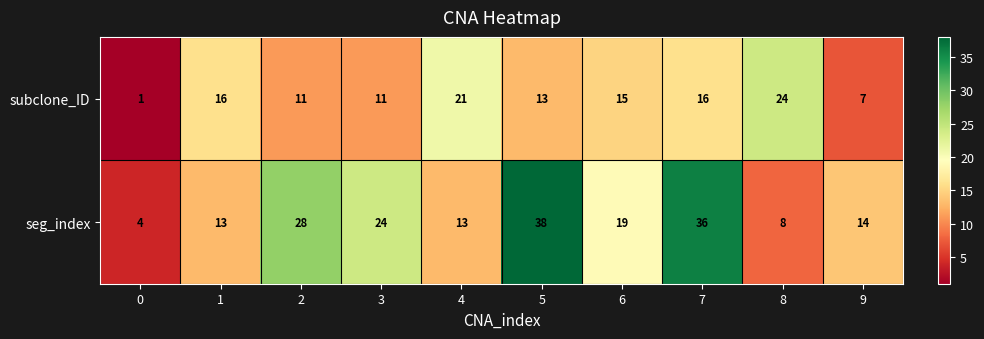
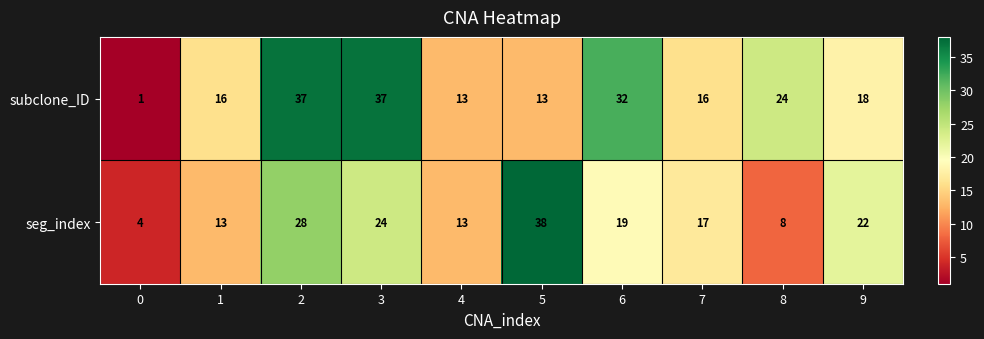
  {
    "subclone_ID": {
      "0": 1,
      "1": 16,
-     "2": 11,
-     "3": 11,
-     "4": 21,
+     "2": 37,
+     "3": 37,
+     "4": 13,
      "5": 13,
-     "6": 15,
+     "6": 32,
      "7": 16,
      "8": 24,
-     "9": 7
+     "9": 18
    },
    "seg_index": {
      "0": 4,
      "1": 13,
      "2": 28,
      "3": 24,
      "4": 13,
      "5": 38,
      "6": 19,
-     "7": 36,
+     "7": 17,
      "8": 8,
-     "9": 14
+     "9": 22
    }
  }
